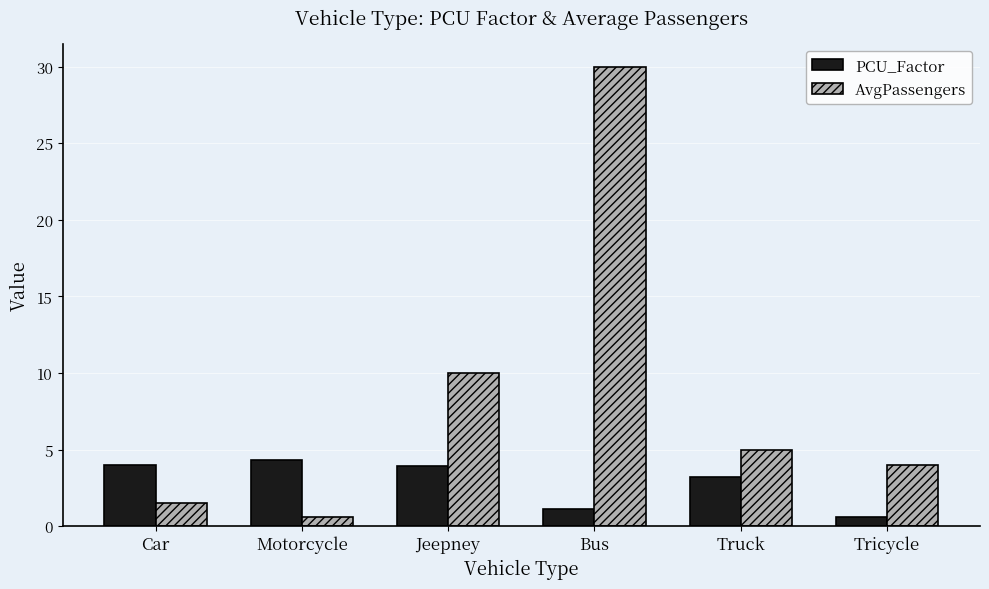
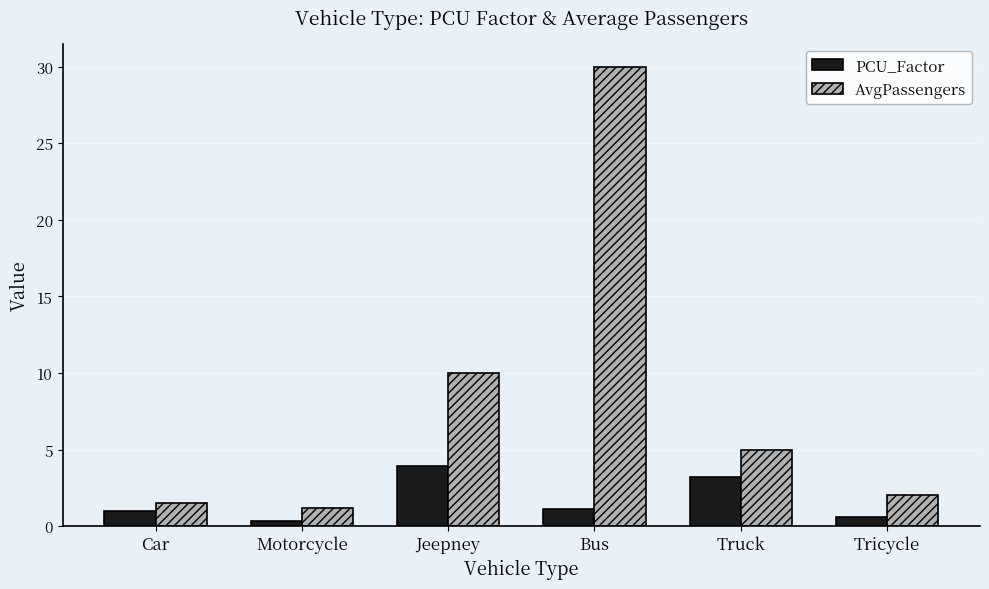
  {
    "PCU_Factor": {
-     "Car": 4,
-     "Motorcycle": 4.3,
+     "Car": 1,
+     "Motorcycle": 0.4,
      "Jeepney": 3.9,
      "Bus": 1.1,
      "Truck": 3.2,
      "Tricycle": 0.6
    },
    "AvgPassengers": {
      "Car": 1.5,
-     "Motorcycle": 0.6,
+     "Motorcycle": 1.2,
      "Jeepney": 10.0,
      "Bus": 30.0,
      "Truck": 5.0,
-     "Tricycle": 4
+     "Tricycle": 2
    }
  }
